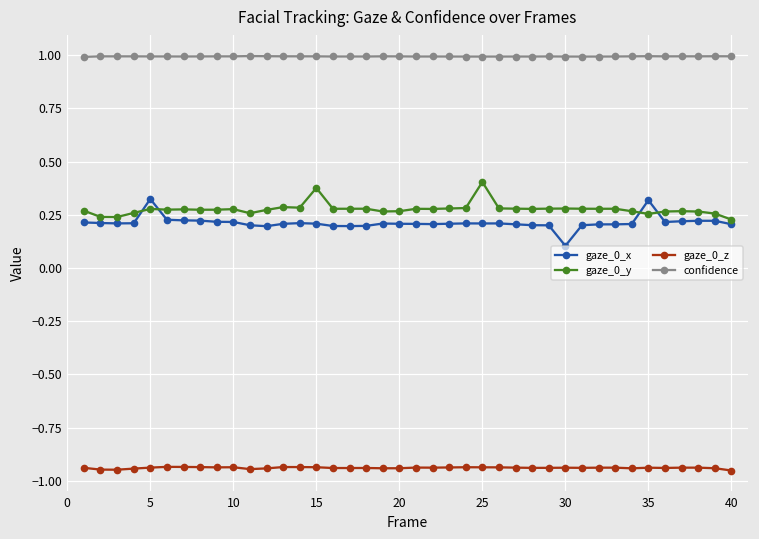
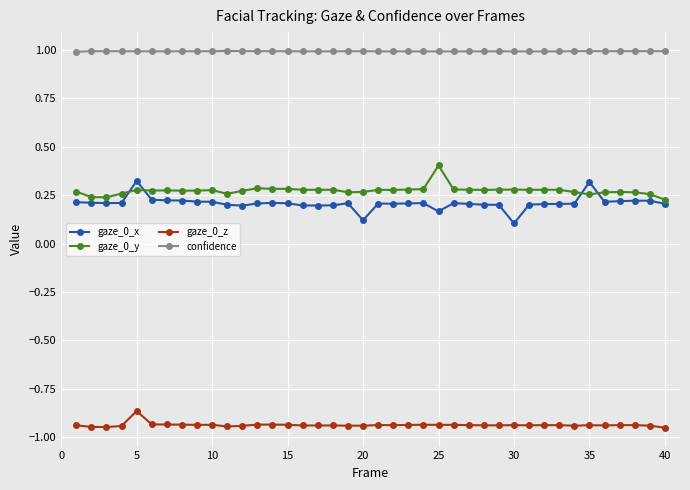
  {
    "gaze_0_x": {
      "5": 0.32,
      "10": 0.22,
      "15": 0.21,
-     "20": 0.21,
-     "25": 0.21,
+     "20": 0.12,
+     "25": 0.17,
      "30": 0.10,
      "35": 0.32,
      "40": 0.21
    },
    "gaze_0_y": {
      "5": 0.28,
      "10": 0.28,
-     "15": 0.38,
+     "15": 0.28,
      "20": 0.27,
      "25": 0.40,
      "30": 0.28,
      "35": 0.25,
      "40": 0.23
    },
    "gaze_0_z": {
-     "5": -0.94,
+     "5": -0.87,
      "10": -0.94,
      "15": -0.94,
      "20": -0.94,
      "25": -0.94,
      "30": -0.94,
      "35": -0.94,
      "40": -0.95
    },
    "confidence": {
      "5": 0.99,
      "10": 0.99,
      "15": 0.99,
      "20": 0.99,
      "25": 0.99,
      "30": 0.99,
      "35": 1.00,
      "40": 0.99
    }
  }
